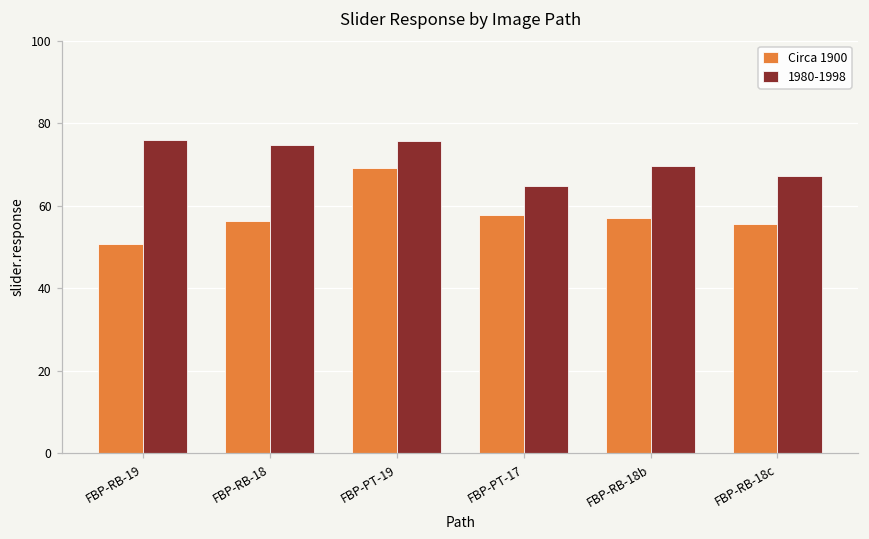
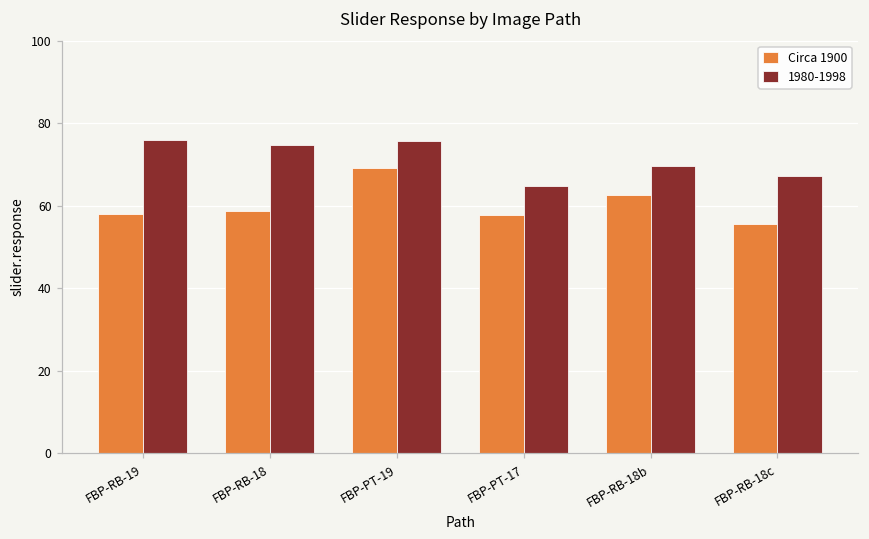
  {
    "Circa 1900": {
-     "FBP-RB-19": 51,
-     "FBP-RB-18": 56,
+     "FBP-RB-19": 58,
+     "FBP-RB-18": 59,
      "FBP-PT-19": 69,
      "FBP-PT-17": 58,
-     "FBP-RB-18b": 57,
+     "FBP-RB-18b": 63,
      "FBP-RB-18c": 55
    },
    "1980-1998": {
      "FBP-RB-19": 76,
      "FBP-RB-18": 75,
      "FBP-PT-19": 76,
      "FBP-PT-17": 65,
      "FBP-RB-18b": 70,
      "FBP-RB-18c": 67
    }
  }
